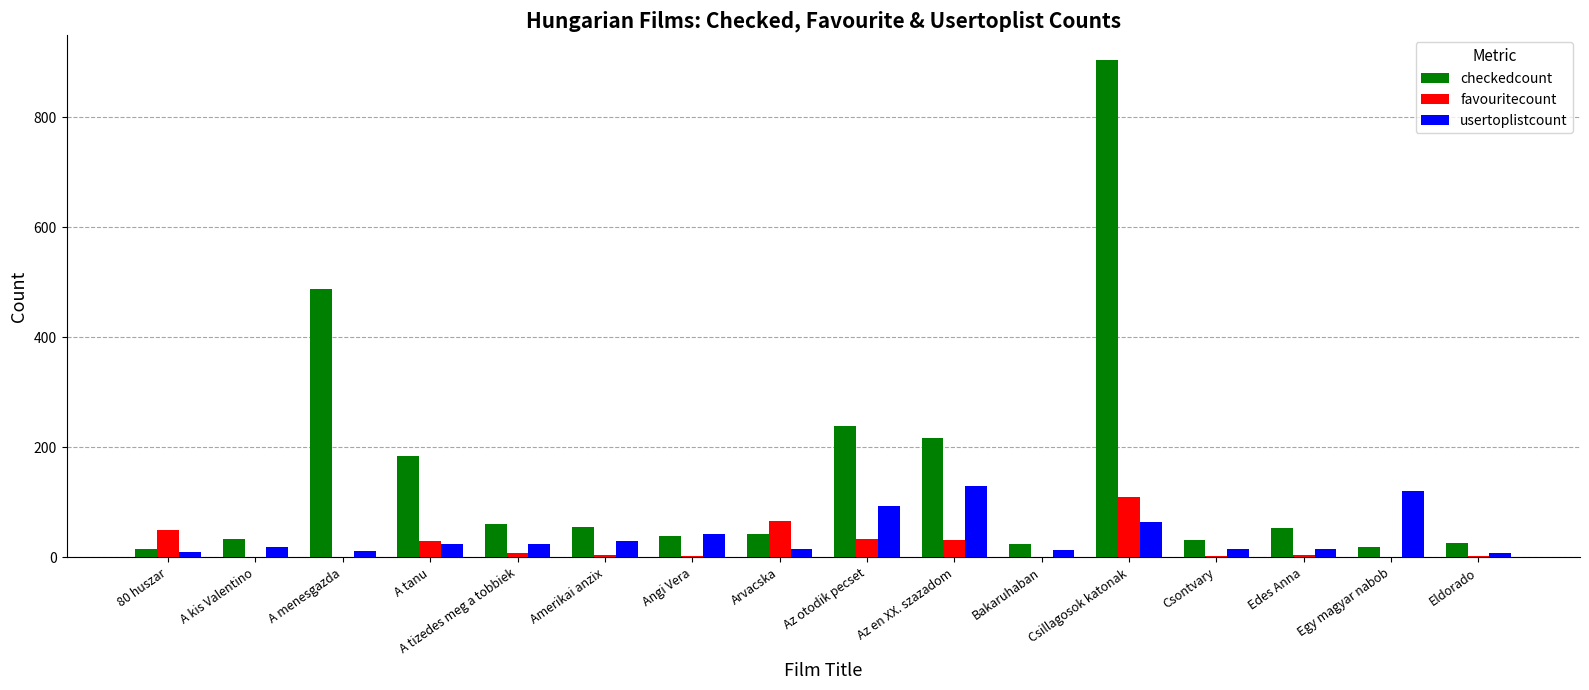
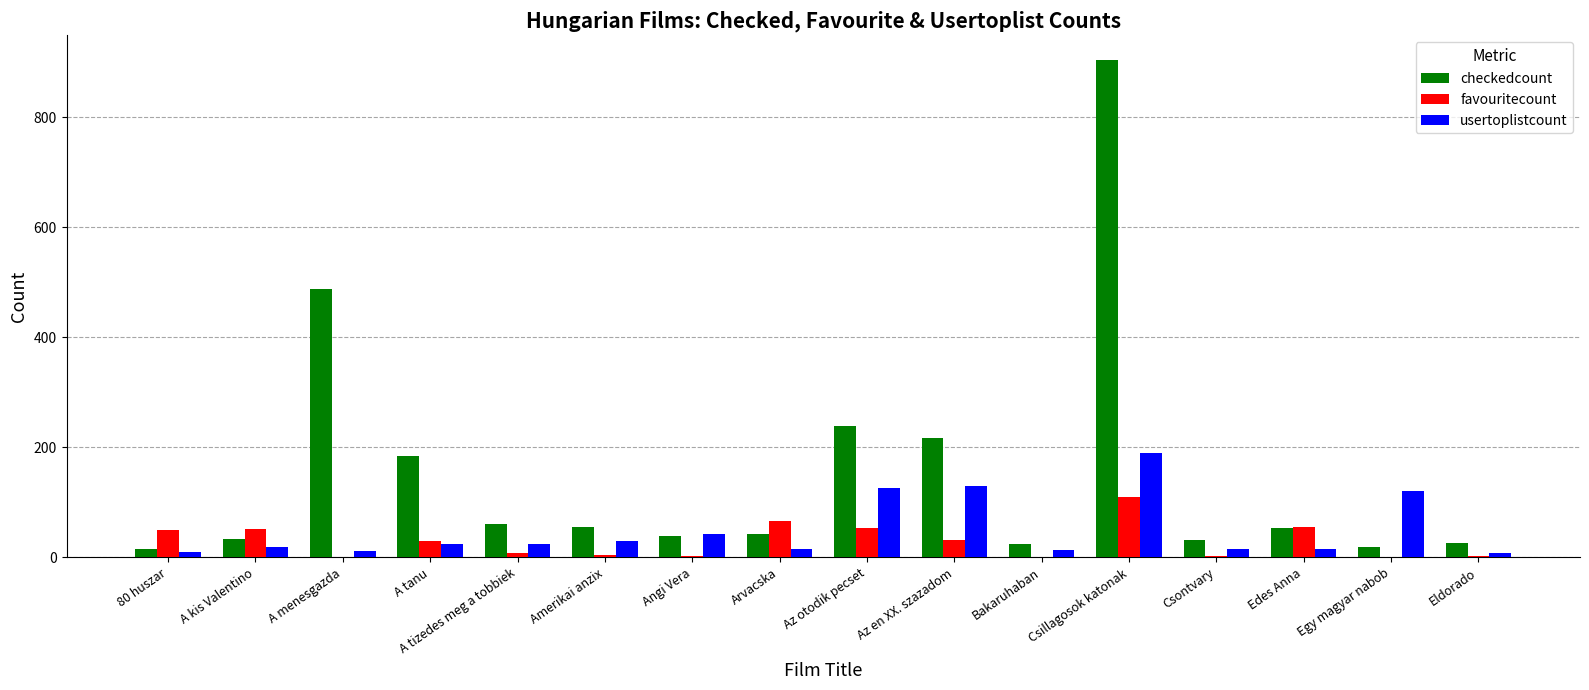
  {
    "checkedcount": {
      "80 huszar": 20,
      "A kis Valentino": 30,
      "A menesgazda": 490,
      "A tanu": 180,
      "A tizedes meg a tobbiek": 60,
      "Amerikai anzix": 60,
      "Angi Vera": 40,
      "Arvacska": 40,
      "Az otodik pecset": 240,
      "Az en XX. szazadom": 220,
      "Bakaruhaban": 20,
      "Csillagosok katonak": 900,
      "Csontvary": 30,
      "Edes Anna": 50,
      "Egy magyar nabob": 20,
      "Eldorado": 30
    },
    "favouritecount": {
      "80 huszar": 50,
-     "A kis Valentino": 0,
+     "A kis Valentino": 50,
      "A menesgazda": 0,
      "A tanu": 30,
      "A tizedes meg a tobbiek": 10,
      "Arvacska": 70,
-     "Az otodik pecset": 30,
+     "Az otodik pecset": 50,
      "Az en XX. szazadom": 30,
      "Bakaruhaban": 0,
      "Csillagosok katonak": 110,
-     "Edes Anna": 10,
+     "Edes Anna": 60,
      "Egy magyar nabob": 0
    },
    "usertoplistcount": {
      "80 huszar": 10,
      "A kis Valentino": 20,
      "A menesgazda": 10,
      "A tanu": 20,
      "A tizedes meg a tobbiek": 30,
      "Amerikai anzix": 30,
      "Angi Vera": 40,
      "Arvacska": 20,
-     "Az otodik pecset": 90,
+     "Az otodik pecset": 130,
      "Az en XX. szazadom": 130,
      "Bakaruhaban": 10,
-     "Csillagosok katonak": 60,
+     "Csillagosok katonak": 190,
      "Csontvary": 20,
      "Edes Anna": 20,
      "Egy magyar nabob": 120,
      "Eldorado": 10
    }
  }
